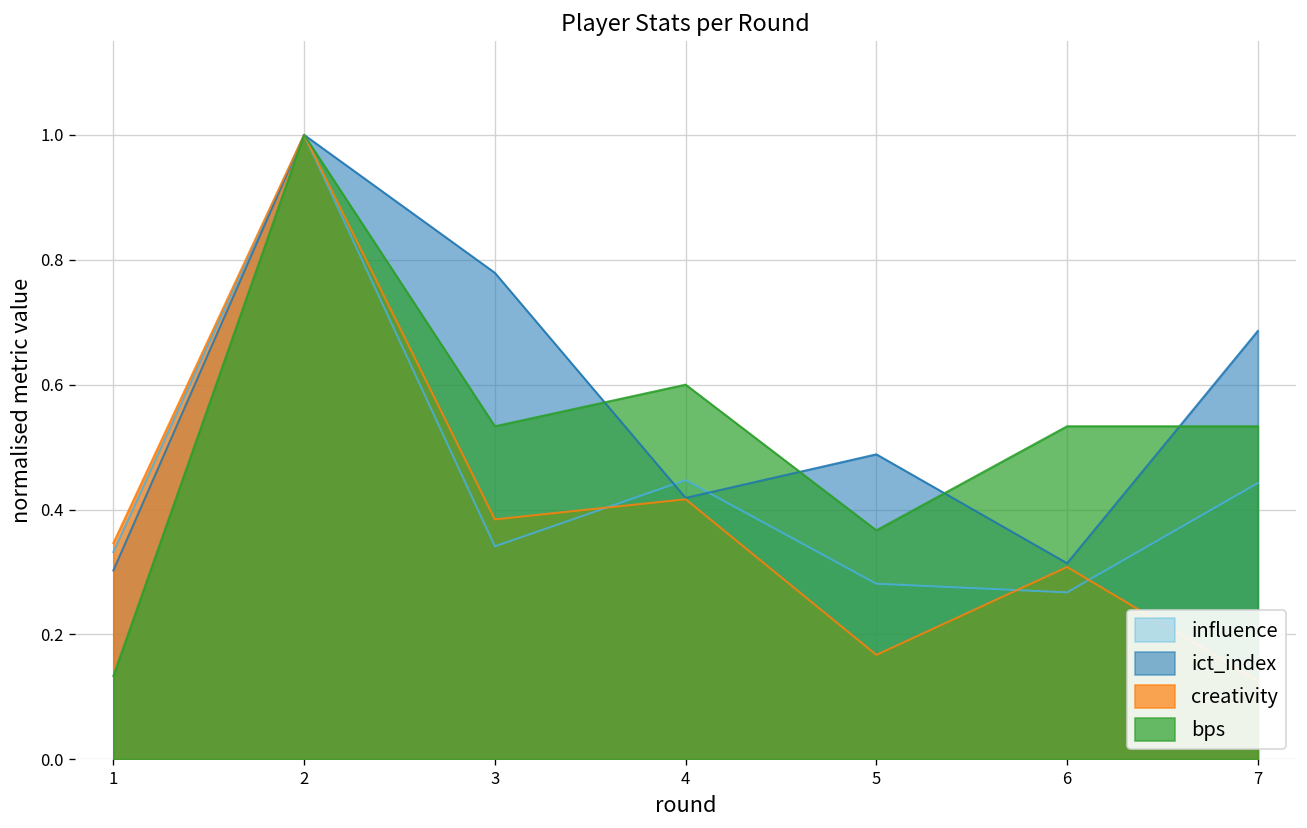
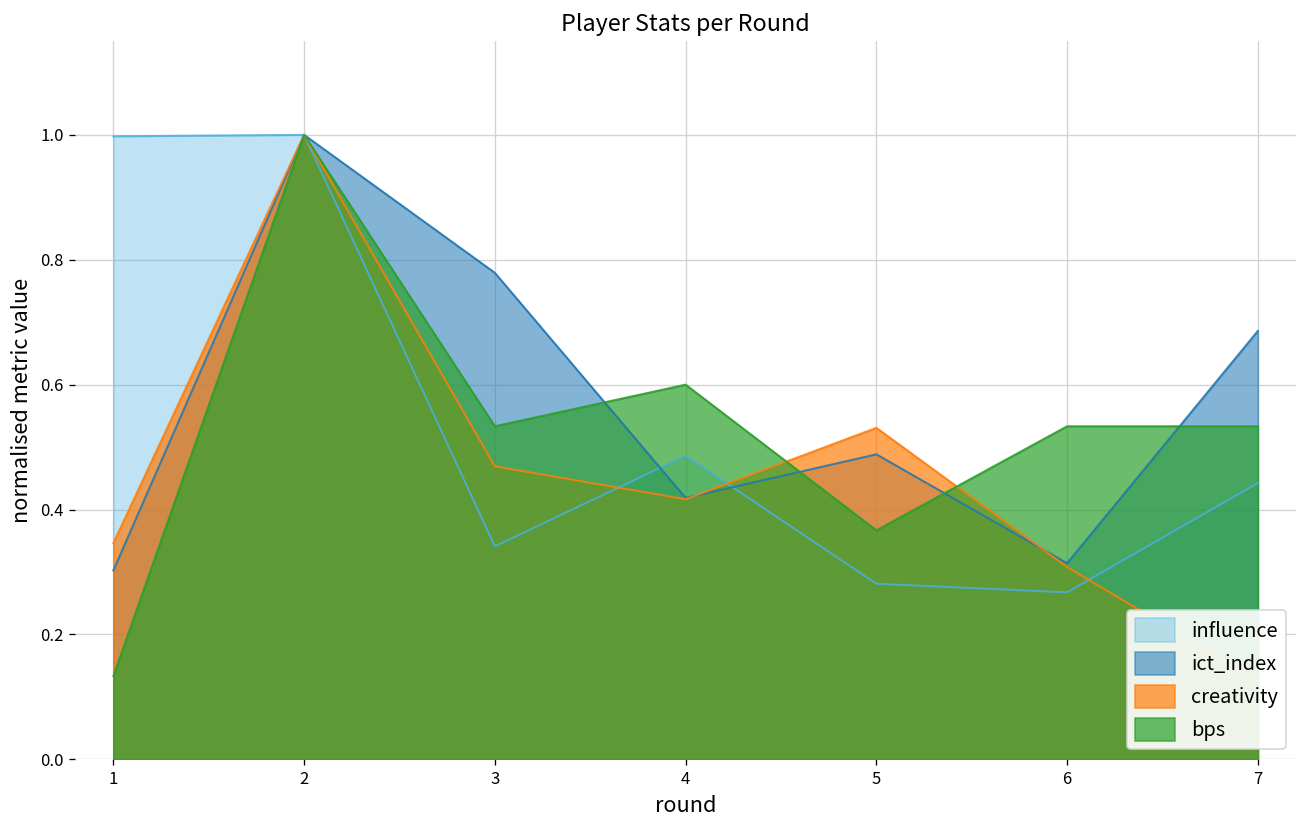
  {
    "influence": {
-     "1": 0.33,
+     "1": 1.00,
      "3": 0.34,
-     "4": 0.45,
+     "4": 0.49,
      "5": 0.28,
      "6": 0.27,
      "7": 0.44
    },
    "ict_index": {
      "1": 0.30,
      "3": 0.78,
      "5": 0.49,
      "6": 0.31,
      "7": 0.69
    },
    "creativity": {
      "1": 0.35,
-     "3": 0.38,
-     "5": 0.17,
+     "3": 0.47,
+     "5": 0.53,
      "6": 0.31
    },
    "bps": {
      "1": 0.13,
      "3": 0.53,
      "4": 0.60,
      "5": 0.37,
      "6": 0.53,
      "7": 0.53
    }
  }
